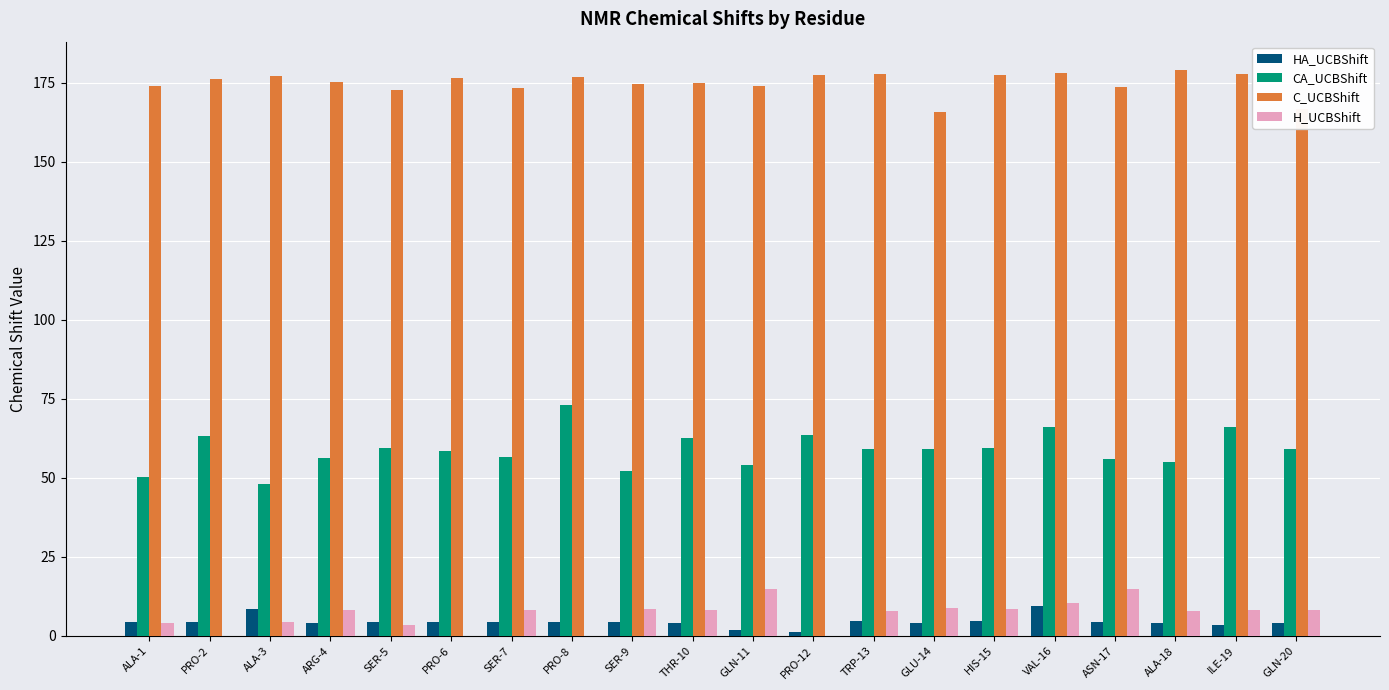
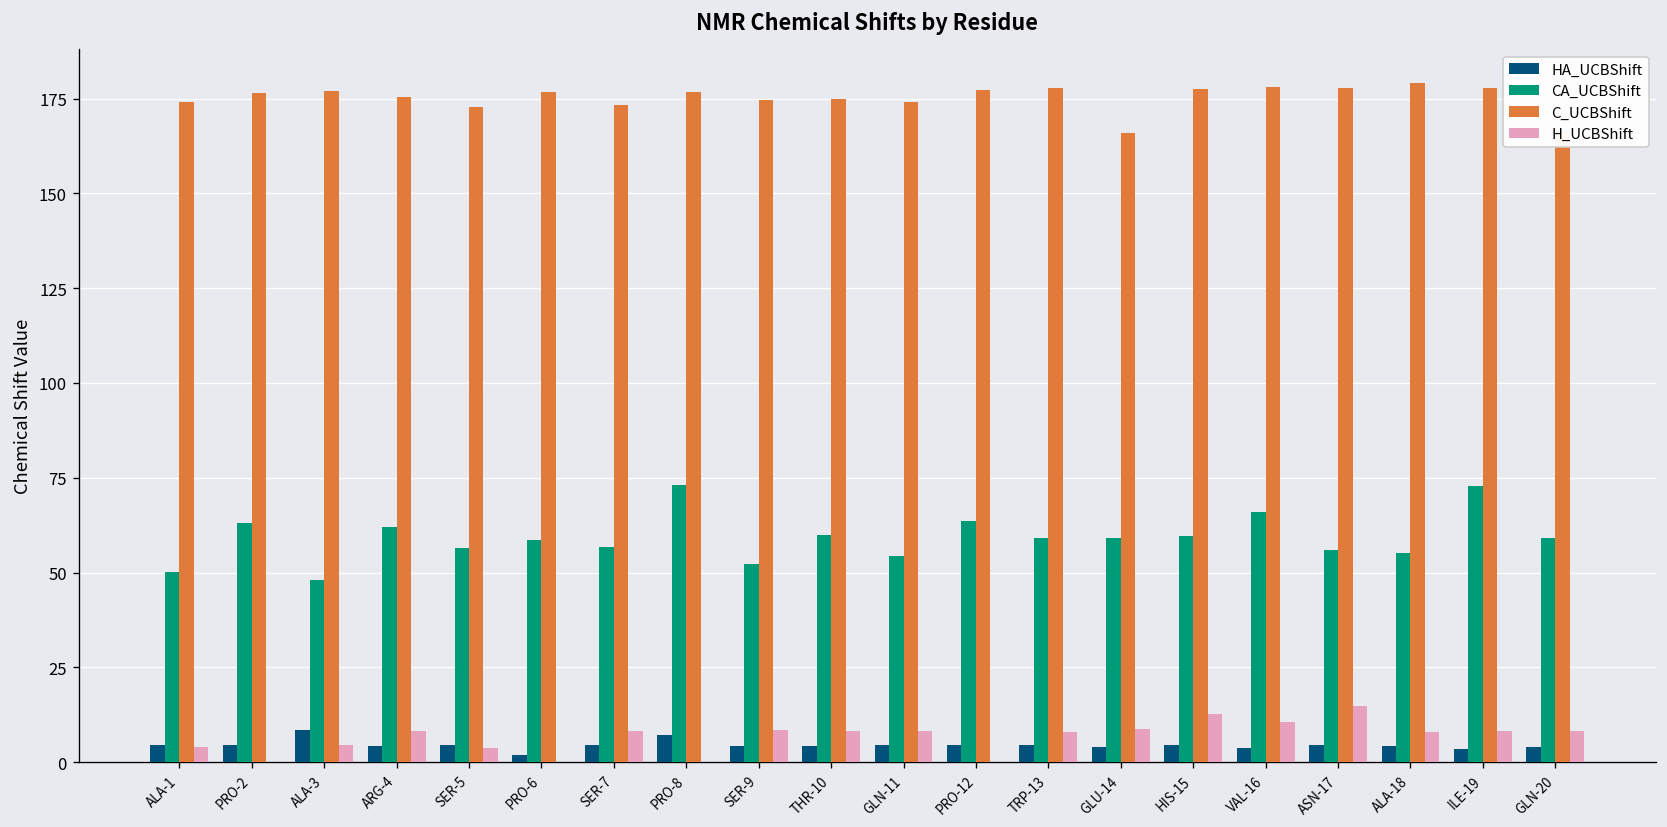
  {
    "HA_UCBShift": {
      "ALA-1": 4,
      "PRO-2": 5,
      "ALA-3": 8,
      "ARG-4": 4,
      "SER-5": 5,
-     "PRO-6": 4,
+     "PRO-6": 2,
      "SER-7": 5,
-     "PRO-8": 4,
+     "PRO-8": 7,
      "SER-9": 4,
      "THR-10": 4,
-     "GLN-11": 2,
-     "PRO-12": 1,
+     "GLN-11": 5,
+     "PRO-12": 5,
      "TRP-13": 5,
      "GLU-14": 4,
      "HIS-15": 5,
-     "VAL-16": 9,
+     "VAL-16": 4,
      "ASN-17": 5,
      "ALA-18": 4,
      "ILE-19": 4,
      "GLN-20": 4
    },
    "CA_UCBShift": {
      "ALA-1": 50,
      "PRO-2": 63,
      "ALA-3": 48,
-     "ARG-4": 56,
-     "SER-5": 59,
+     "ARG-4": 62,
+     "SER-5": 57,
      "PRO-6": 59,
      "SER-7": 57,
      "PRO-8": 73,
      "SER-9": 52,
-     "THR-10": 63,
+     "THR-10": 60,
      "GLN-11": 54,
      "PRO-12": 64,
      "TRP-13": 59,
      "GLU-14": 59,
      "HIS-15": 60,
      "VAL-16": 66,
      "ASN-17": 56,
      "ALA-18": 55,
-     "ILE-19": 66,
+     "ILE-19": 73,
      "GLN-20": 59
    },
    "C_UCBShift": {
      "ALA-1": 174,
      "PRO-2": 176,
      "ALA-3": 177,
      "ARG-4": 175,
      "SER-5": 173,
      "PRO-6": 177,
      "SER-7": 173,
      "PRO-8": 177,
      "SER-9": 175,
      "THR-10": 175,
      "GLN-11": 174,
      "PRO-12": 177,
      "TRP-13": 178,
      "GLU-14": 166,
      "HIS-15": 178,
      "VAL-16": 178,
-     "ASN-17": 174,
+     "ASN-17": 178,
      "ALA-18": 179,
      "ILE-19": 178
    },
    "H_UCBShift": {
      "ALA-1": 4,
      "PRO-2": 0,
      "ALA-3": 5,
      "ARG-4": 8,
      "SER-5": 4,
      "PRO-6": 0,
      "SER-7": 8,
      "PRO-8": 0,
      "SER-9": 8,
      "THR-10": 8,
-     "GLN-11": 15,
+     "GLN-11": 8,
      "PRO-12": 0,
      "TRP-13": 8,
      "GLU-14": 9,
-     "HIS-15": 8,
+     "HIS-15": 13,
      "VAL-16": 11,
      "ASN-17": 15,
      "ALA-18": 8,
      "ILE-19": 8,
      "GLN-20": 8
    }
  }
